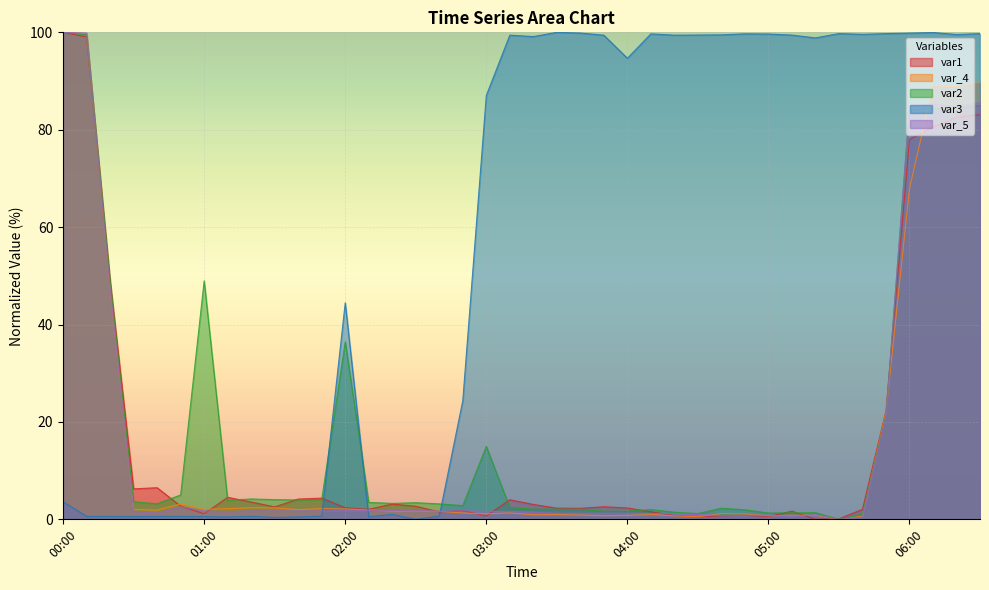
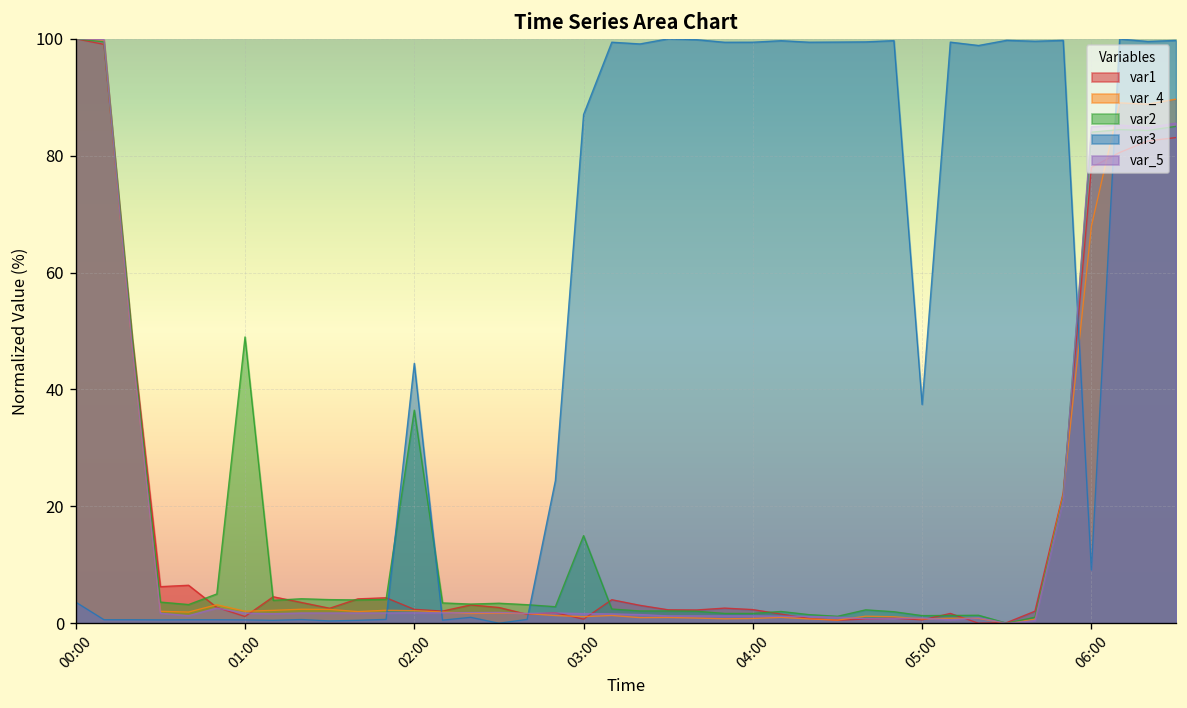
  {
    "var1": {
      "01:00": 1,
      "04:00": 2,
      "06:00": 78
    },
    "var_4": {
      "06:00": 68
    },
    "var2": {
      "01:00": 49,
      "02:00": 36,
      "03:00": 15
    },
    "var3": {
      "00:00": 4,
      "01:00": 1,
      "02:00": 44,
      "03:00": 87,
-     "04:00": 95,
-     "05:00": 100,
-     "06:00": 100
+     "04:00": 99,
+     "05:00": 37,
+     "06:00": 9
    },
    "var_5": {
      "03:00": 2
    }
  }
